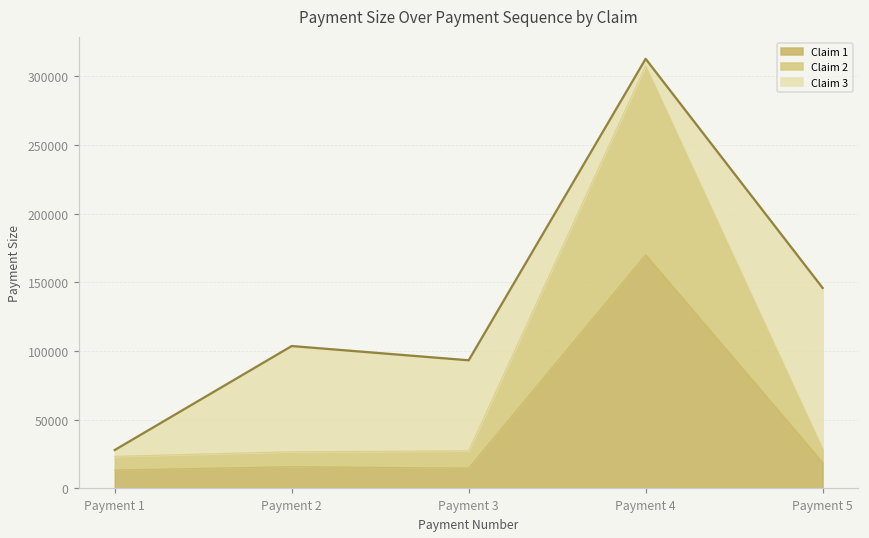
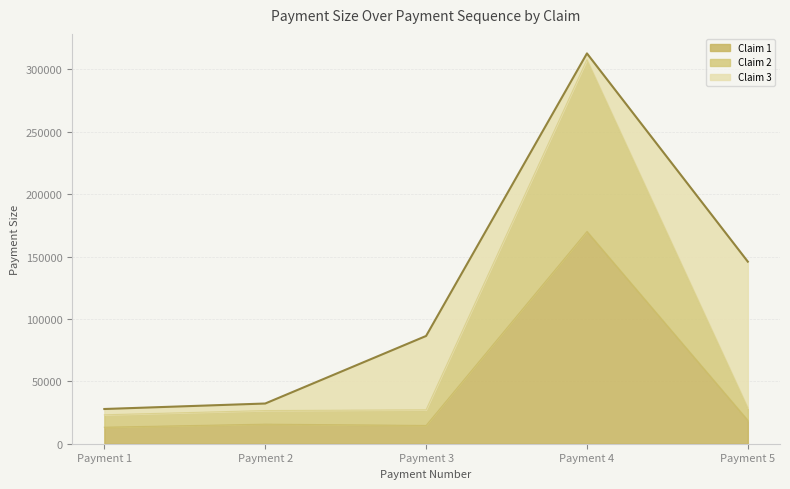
  {
    "Claim 3": {
      "Payment 1": 5000,
-     "Payment 2": 77000,
-     "Payment 3": 66000,
+     "Payment 2": 6000,
+     "Payment 3": 59000,
      "Payment 4": 5000,
      "Payment 5": 117000
    }
  }
